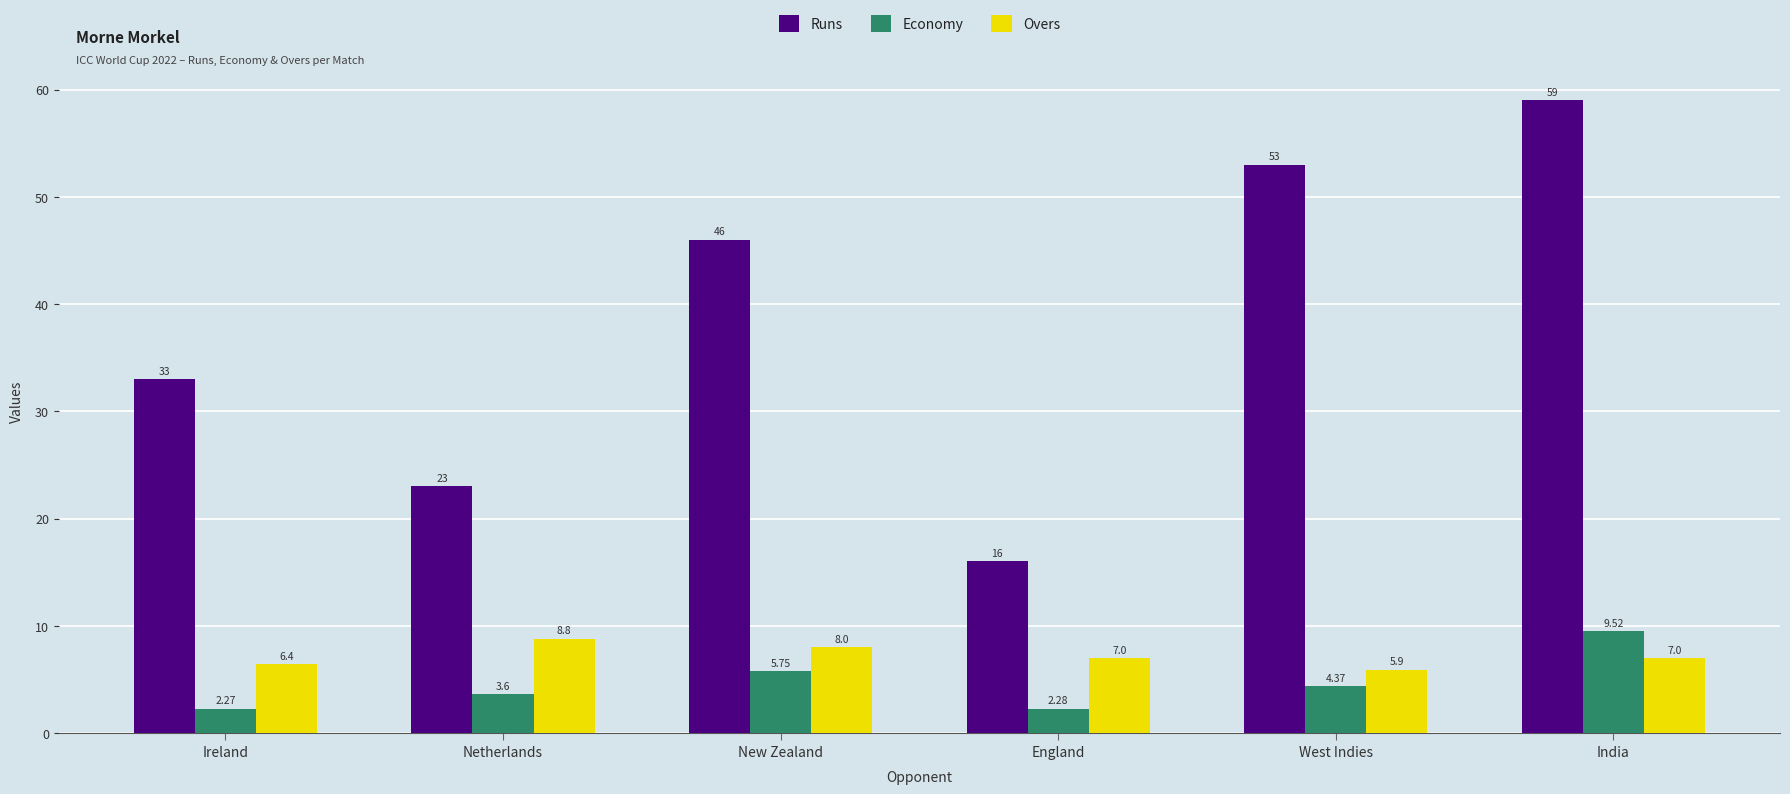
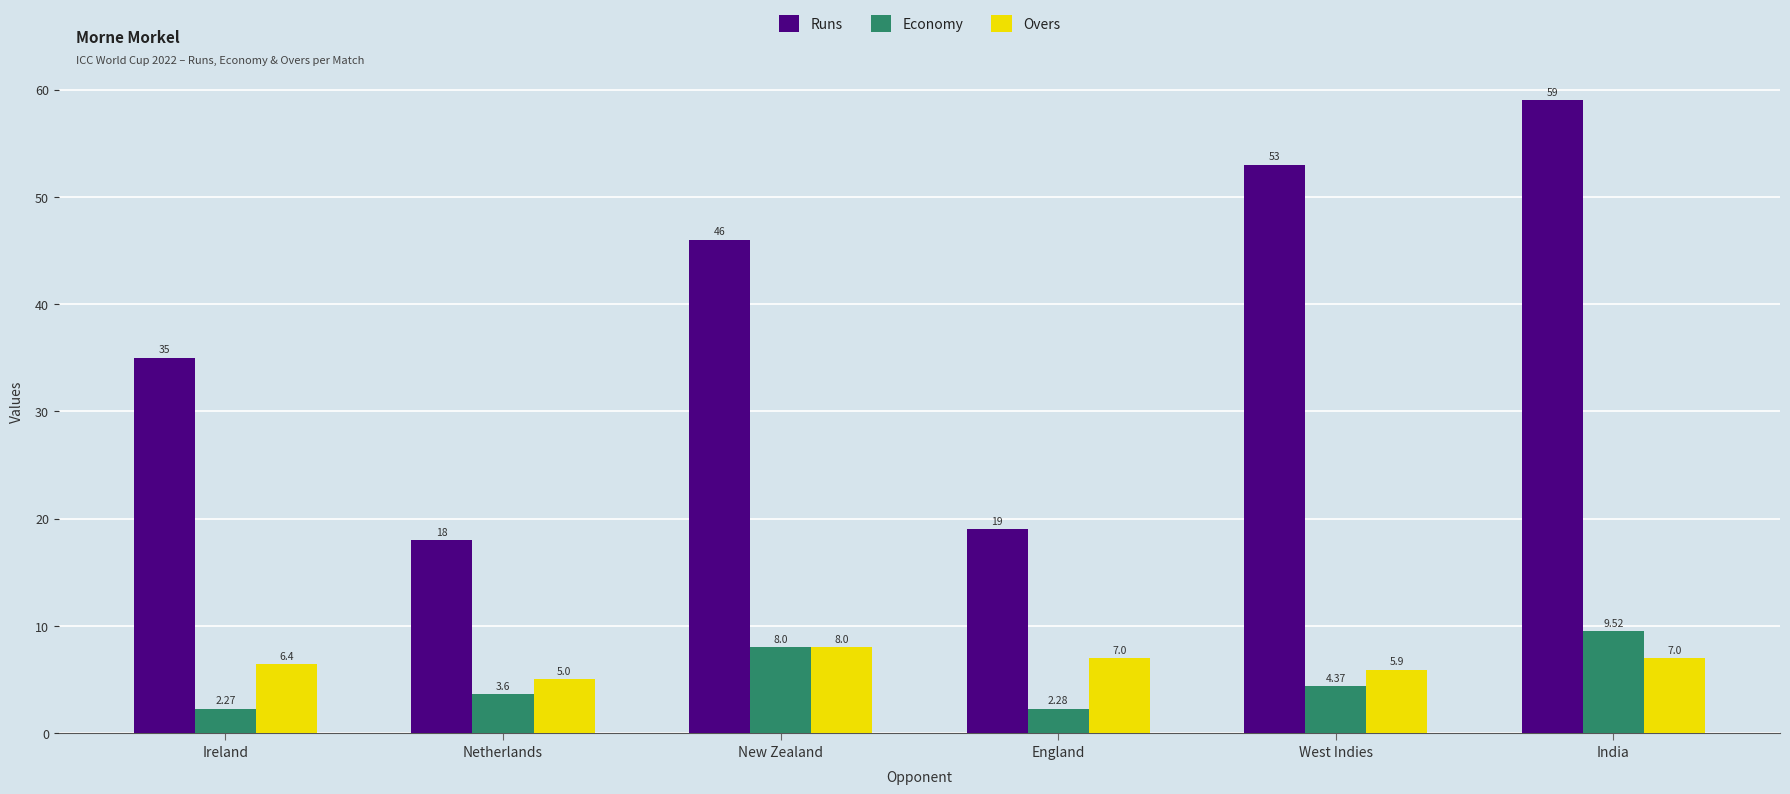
  {
    "Runs": {
-     "Ireland": 33,
-     "Netherlands": 23,
+     "Ireland": 35,
+     "Netherlands": 18,
      "New Zealand": 46,
-     "England": 16,
+     "England": 19,
      "West Indies": 53,
      "India": 59
    },
    "Economy": {
      "Ireland": 2.27,
      "Netherlands": 3.6,
-     "New Zealand": 5.75,
+     "New Zealand": 8.0,
      "England": 2.28,
      "West Indies": 4.37,
      "India": 9.52
    },
    "Overs": {
      "Ireland": 6.4,
-     "Netherlands": 8.8,
+     "Netherlands": 5.0,
      "New Zealand": 8.0,
      "England": 7.0,
      "West Indies": 5.9,
      "India": 7.0
    }
  }
